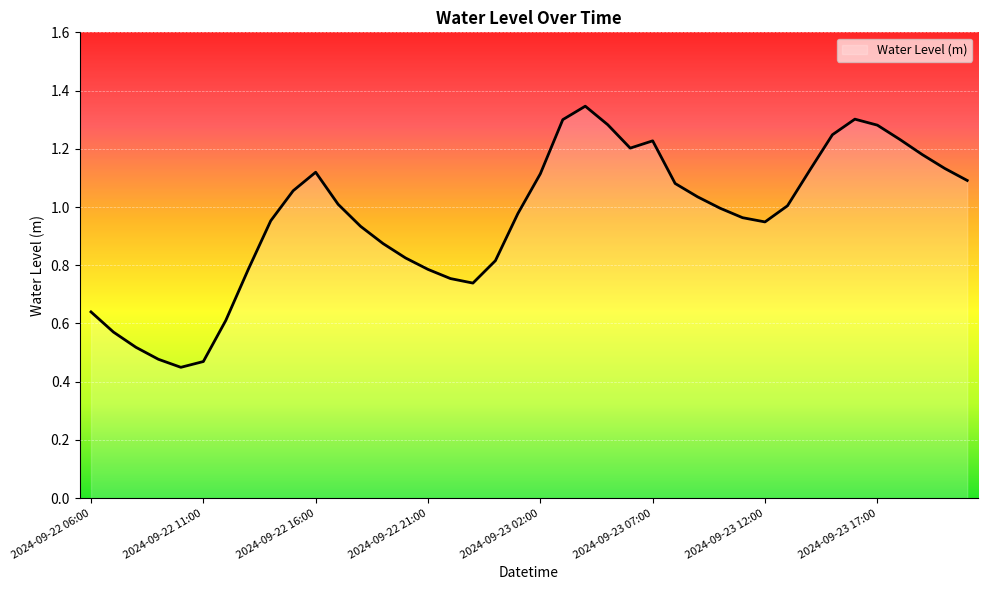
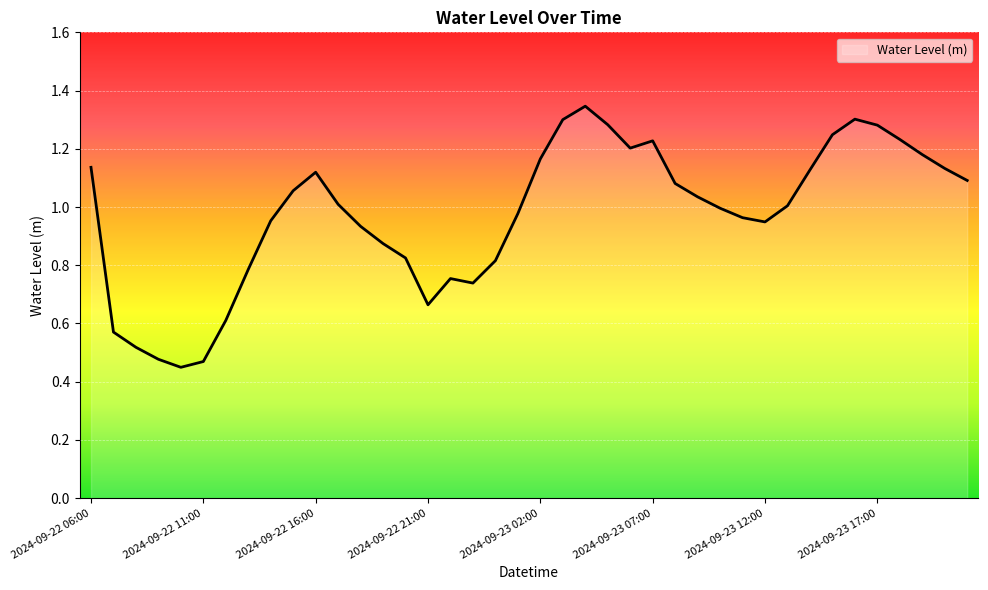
  {
-   "2024-09-22 06:00": 0.64,
+   "2024-09-22 06:00": 1.14,
    "2024-09-22 11:00": 0.47,
    "2024-09-22 16:00": 1.12,
-   "2024-09-22 21:00": 0.79,
-   "2024-09-23 02:00": 1.11,
+   "2024-09-22 21:00": 0.66,
+   "2024-09-23 02:00": 1.17,
    "2024-09-23 07:00": 1.23,
    "2024-09-23 12:00": 0.95,
    "2024-09-23 17:00": 1.28
  }
